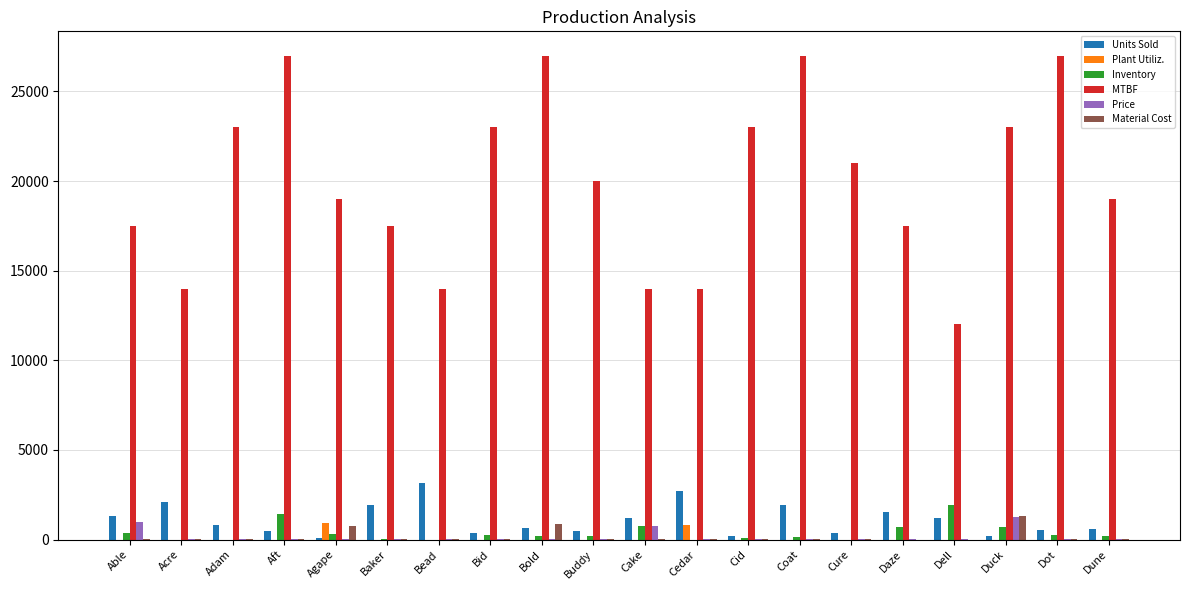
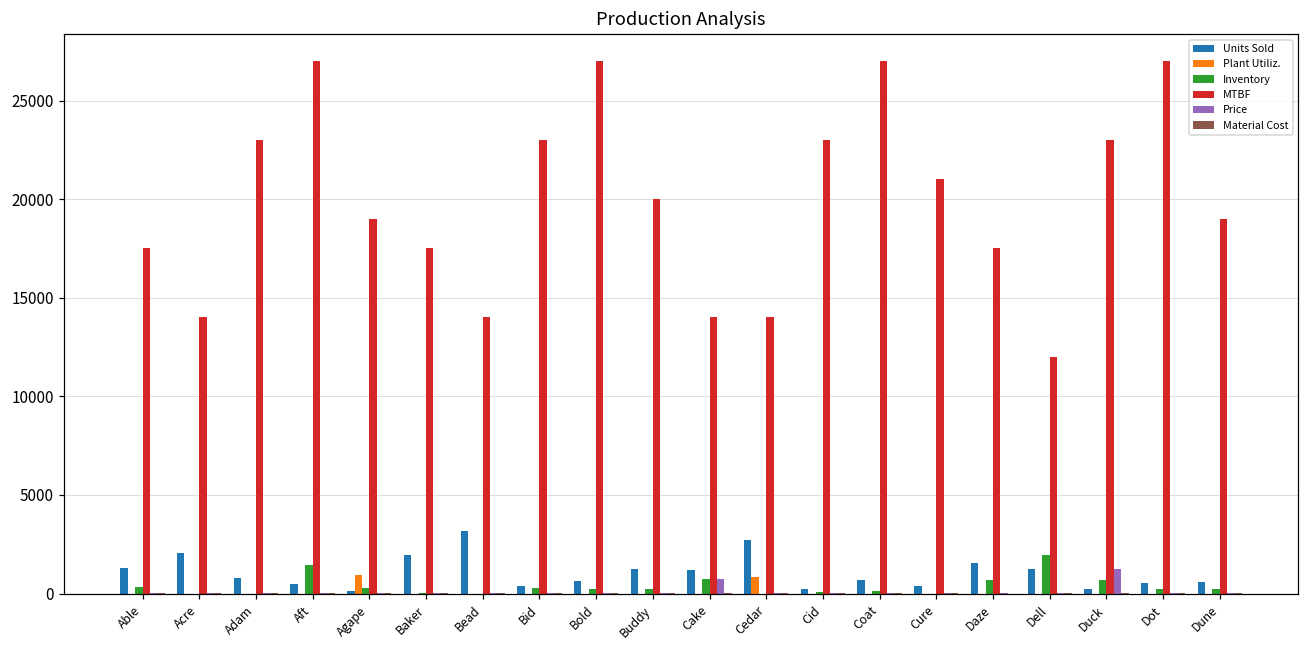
  {
    "Units Sold": {
      "Able": 1300,
      "Acre": 2100,
      "Adam": 800,
      "Aft": 500,
      "Baker": 1900,
      "Bead": 3200,
      "Bid": 400,
      "Bold": 700,
-     "Buddy": 500,
+     "Buddy": 1200,
      "Cake": 1200,
      "Cedar": 2700,
      "Cid": 200,
-     "Coat": 1900,
+     "Coat": 700,
      "Cure": 400,
      "Daze": 1500,
      "Dell": 1200,
      "Duck": 200,
      "Dot": 500,
      "Dune": 600
    },
    "Plant Utiliz.": {
      "Agape": 900,
      "Cedar": 800,
      "Cid": 0,
      "Cure": 0,
      "Daze": 0
    },
    "Inventory": {
      "Able": 400,
      "Acre": 0,
      "Adam": 0,
      "Aft": 1400,
      "Agape": 300,
      "Bead": 0,
      "Bid": 300,
      "Bold": 200,
      "Buddy": 200,
      "Cake": 800,
      "Cedar": 0,
      "Coat": 100,
      "Daze": 700,
      "Dell": 1900,
      "Duck": 700,
      "Dot": 300,
      "Dune": 200
    },
    "MTBF": {
      "Able": 17500,
      "Acre": 14000,
      "Adam": 23000,
      "Aft": 27000,
      "Agape": 19000,
      "Baker": 17500,
      "Bead": 14000,
      "Bid": 23000,
      "Bold": 27000,
      "Buddy": 20000,
      "Cake": 14000,
      "Cedar": 14000,
      "Cid": 23000,
      "Coat": 27000,
      "Cure": 21000,
      "Daze": 17500,
      "Dell": 12000,
      "Duck": 23000,
      "Dot": 27000,
      "Dune": 19000
    },
    "Price": {
-     "Able": 1000,
+     "Able": 0,
      "Cake": 700,
      "Duck": 1200
    },
    "Material Cost": {
-     "Agape": 700,
-     "Bold": 900,
+     "Agape": 0,
+     "Bold": 0,
      "Daze": 0,
-     "Duck": 1300
+     "Duck": 0
    }
  }
